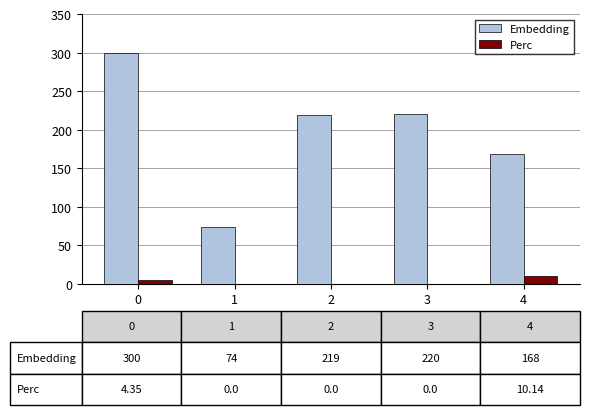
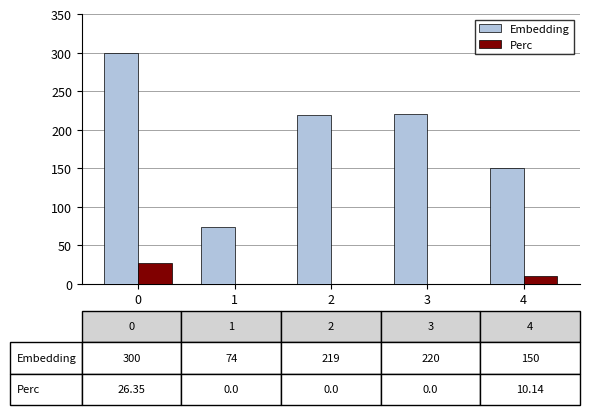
  {
    "Embedding": {
-     "4": 168
+     "4": 150
    },
    "Perc": {
-     "0": 4.35
+     "0": 26.35
    }
  }
